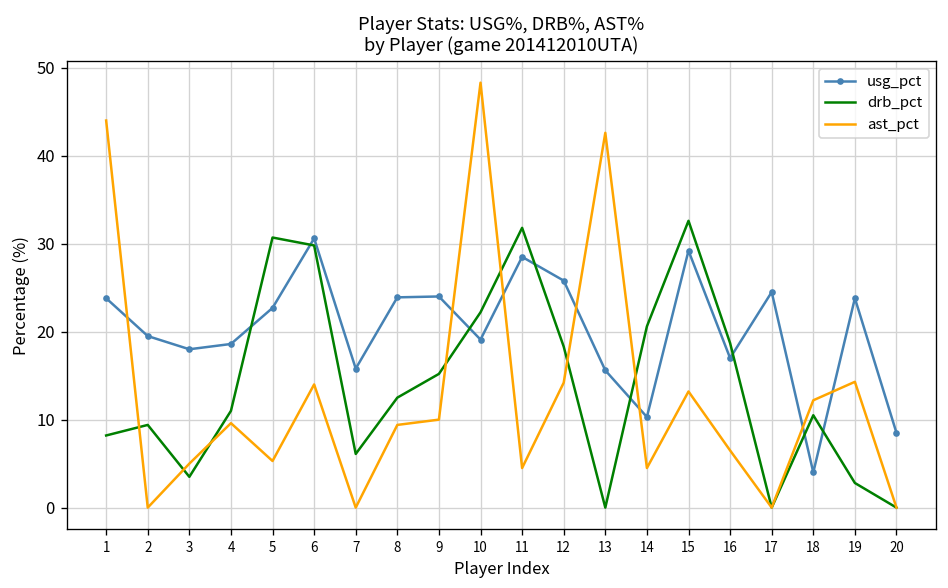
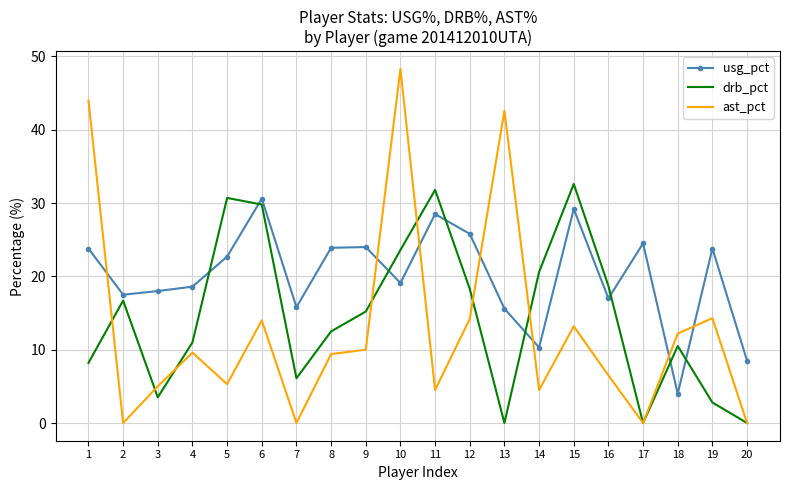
  {
    "usg_pct": {
      "1": 24,
-     "2": 20,
+     "2": 18,
      "3": 18,
      "4": 19,
      "5": 23,
      "6": 31,
      "7": 16,
      "8": 24,
      "9": 24,
      "10": 19,
      "11": 29,
      "12": 26,
      "13": 16,
      "14": 10,
      "15": 29,
      "16": 17,
      "17": 25,
      "18": 4,
      "19": 24,
      "20": 9
    },
    "drb_pct": {
      "1": 8,
-     "2": 9,
+     "2": 17,
      "3": 4,
      "4": 11,
      "5": 31,
      "6": 30,
      "7": 6,
      "8": 13,
      "9": 15,
-     "10": 22,
+     "10": 24,
      "11": 32,
      "12": 18,
      "13": 0,
      "14": 21,
      "15": 33,
      "16": 19,
      "18": 11,
      "19": 3
    },
    "ast_pct": {
      "1": 44,
      "2": 0,
      "3": 5,
      "4": 10,
      "5": 5,
      "6": 14,
      "7": 0,
      "8": 9,
      "9": 10,
      "10": 48,
      "11": 5,
      "12": 14,
      "13": 43,
      "14": 5,
      "15": 13,
      "16": 7,
      "18": 12,
      "19": 14
    }
  }
